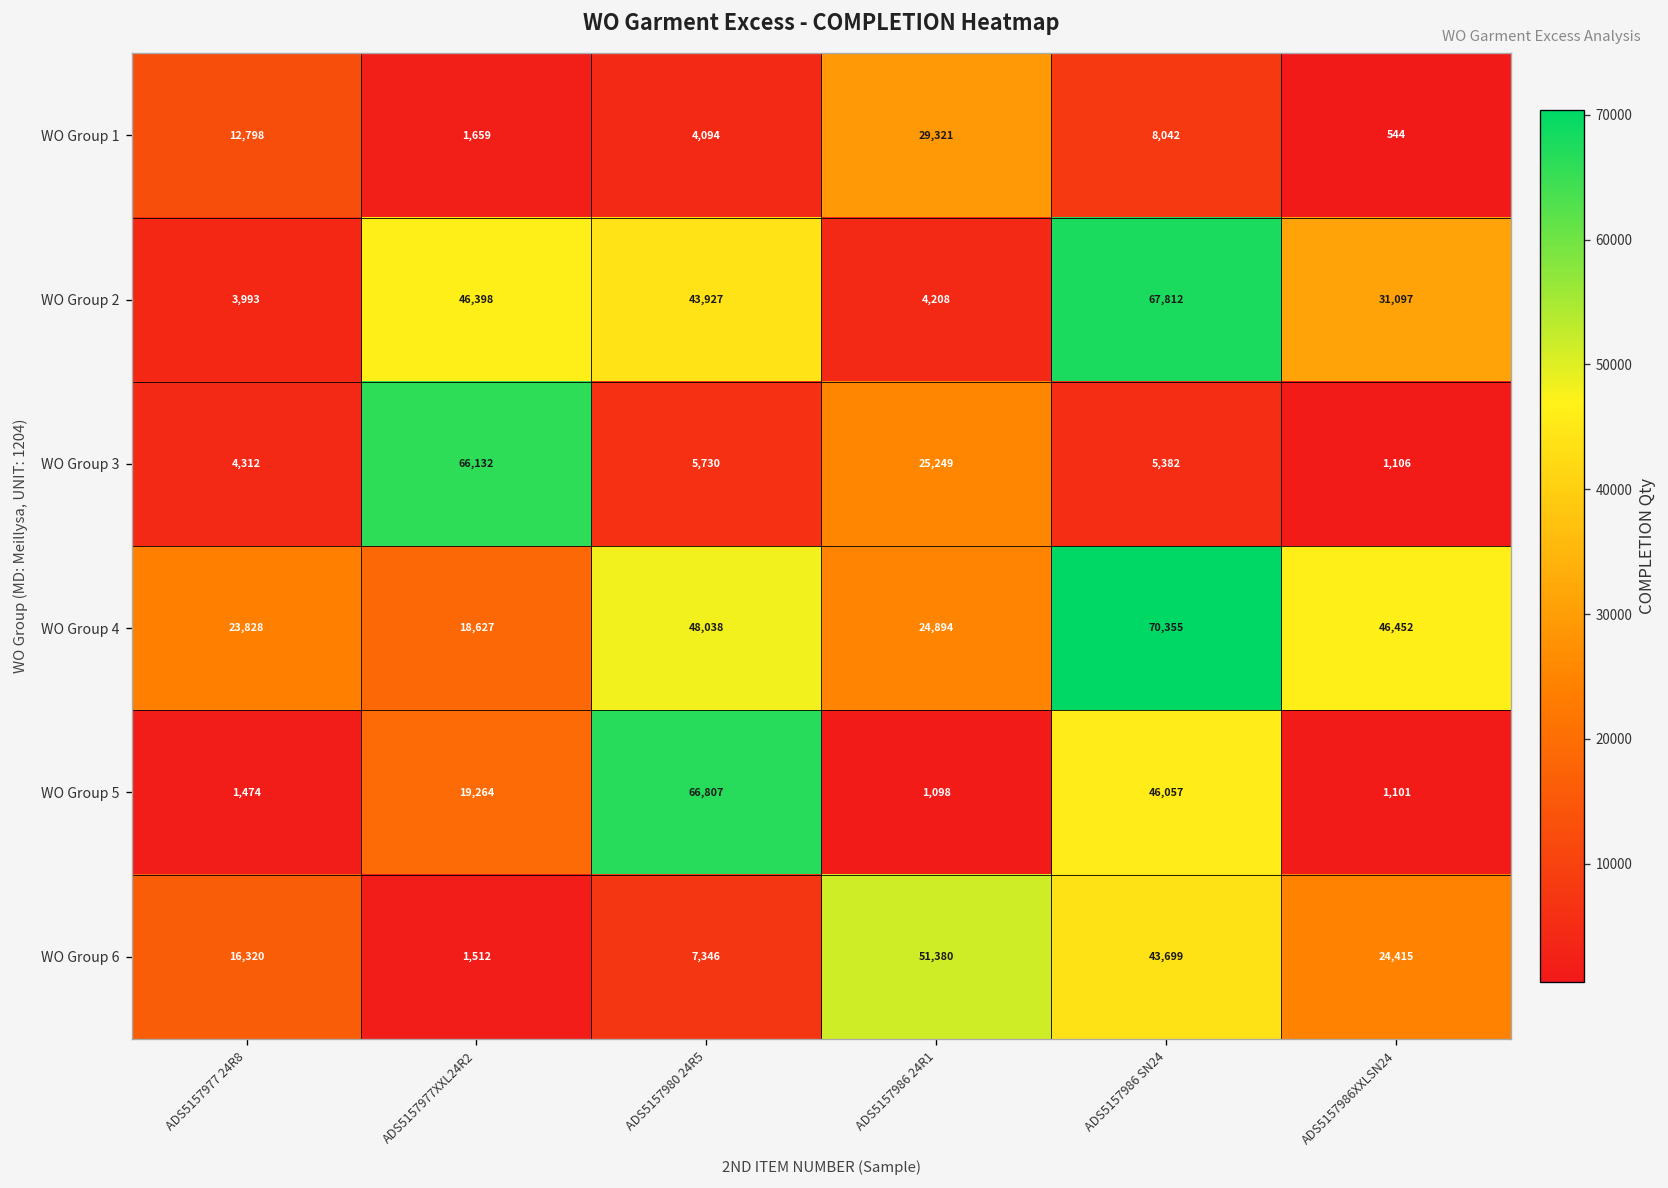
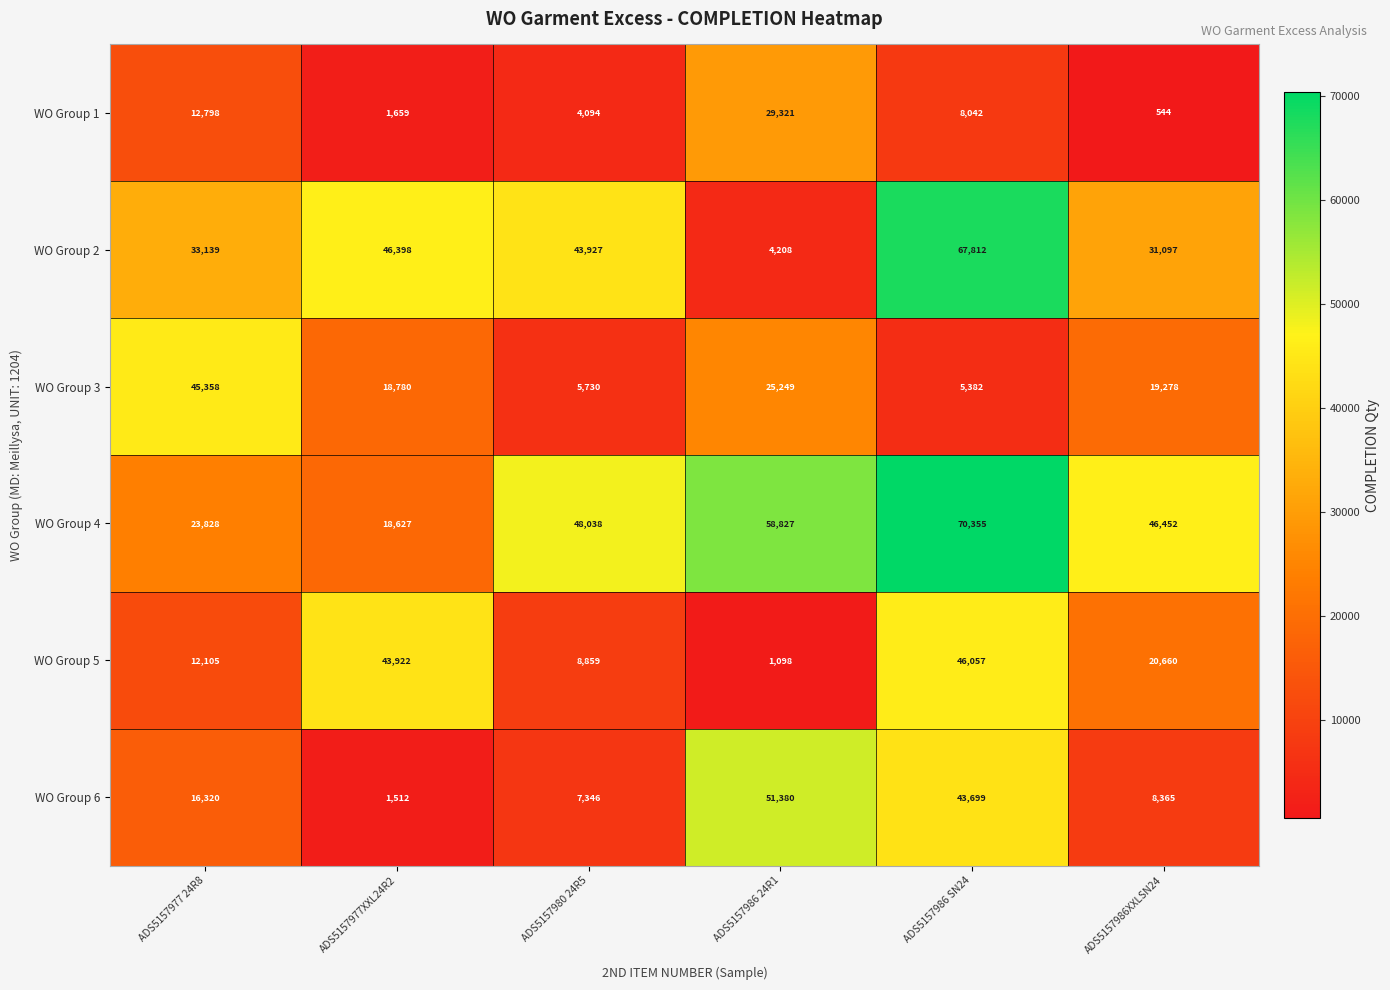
  {
    "WO Group 1": {
      "ADS5157977 24R8": "12,798",
      "ADS5157977XXL24R2": "1,659",
      "ADS5157980 24R5": "4,094",
      "ADS5157986 24R1": "29,321",
      "ADS5157986 SN24": "8,042",
      "ADS5157986XXLSN24": "544"
    },
    "WO Group 2": {
-     "ADS5157977 24R8": "3,993",
+     "ADS5157977 24R8": "33,139",
      "ADS5157977XXL24R2": "46,398",
      "ADS5157980 24R5": "43,927",
      "ADS5157986 24R1": "4,208",
      "ADS5157986 SN24": "67,812",
      "ADS5157986XXLSN24": "31,097"
    },
    "WO Group 3": {
-     "ADS5157977 24R8": "4,312",
-     "ADS5157977XXL24R2": "66,132",
+     "ADS5157977 24R8": "45,358",
+     "ADS5157977XXL24R2": "18,780",
      "ADS5157980 24R5": "5,730",
      "ADS5157986 24R1": "25,249",
      "ADS5157986 SN24": "5,382",
-     "ADS5157986XXLSN24": "1,106"
+     "ADS5157986XXLSN24": "19,278"
    },
    "WO Group 4": {
      "ADS5157977 24R8": "23,828",
      "ADS5157977XXL24R2": "18,627",
      "ADS5157980 24R5": "48,038",
-     "ADS5157986 24R1": "24,894",
+     "ADS5157986 24R1": "58,827",
      "ADS5157986 SN24": "70,355",
      "ADS5157986XXLSN24": "46,452"
    },
    "WO Group 5": {
-     "ADS5157977 24R8": "1,474",
-     "ADS5157977XXL24R2": "19,264",
-     "ADS5157980 24R5": "66,807",
+     "ADS5157977 24R8": "12,105",
+     "ADS5157977XXL24R2": "43,922",
+     "ADS5157980 24R5": "8,859",
      "ADS5157986 24R1": "1,098",
      "ADS5157986 SN24": "46,057",
-     "ADS5157986XXLSN24": "1,101"
+     "ADS5157986XXLSN24": "20,660"
    },
    "WO Group 6": {
      "ADS5157977 24R8": "16,320",
      "ADS5157977XXL24R2": "1,512",
      "ADS5157980 24R5": "7,346",
      "ADS5157986 24R1": "51,380",
      "ADS5157986 SN24": "43,699",
-     "ADS5157986XXLSN24": "24,415"
+     "ADS5157986XXLSN24": "8,365"
    }
  }
